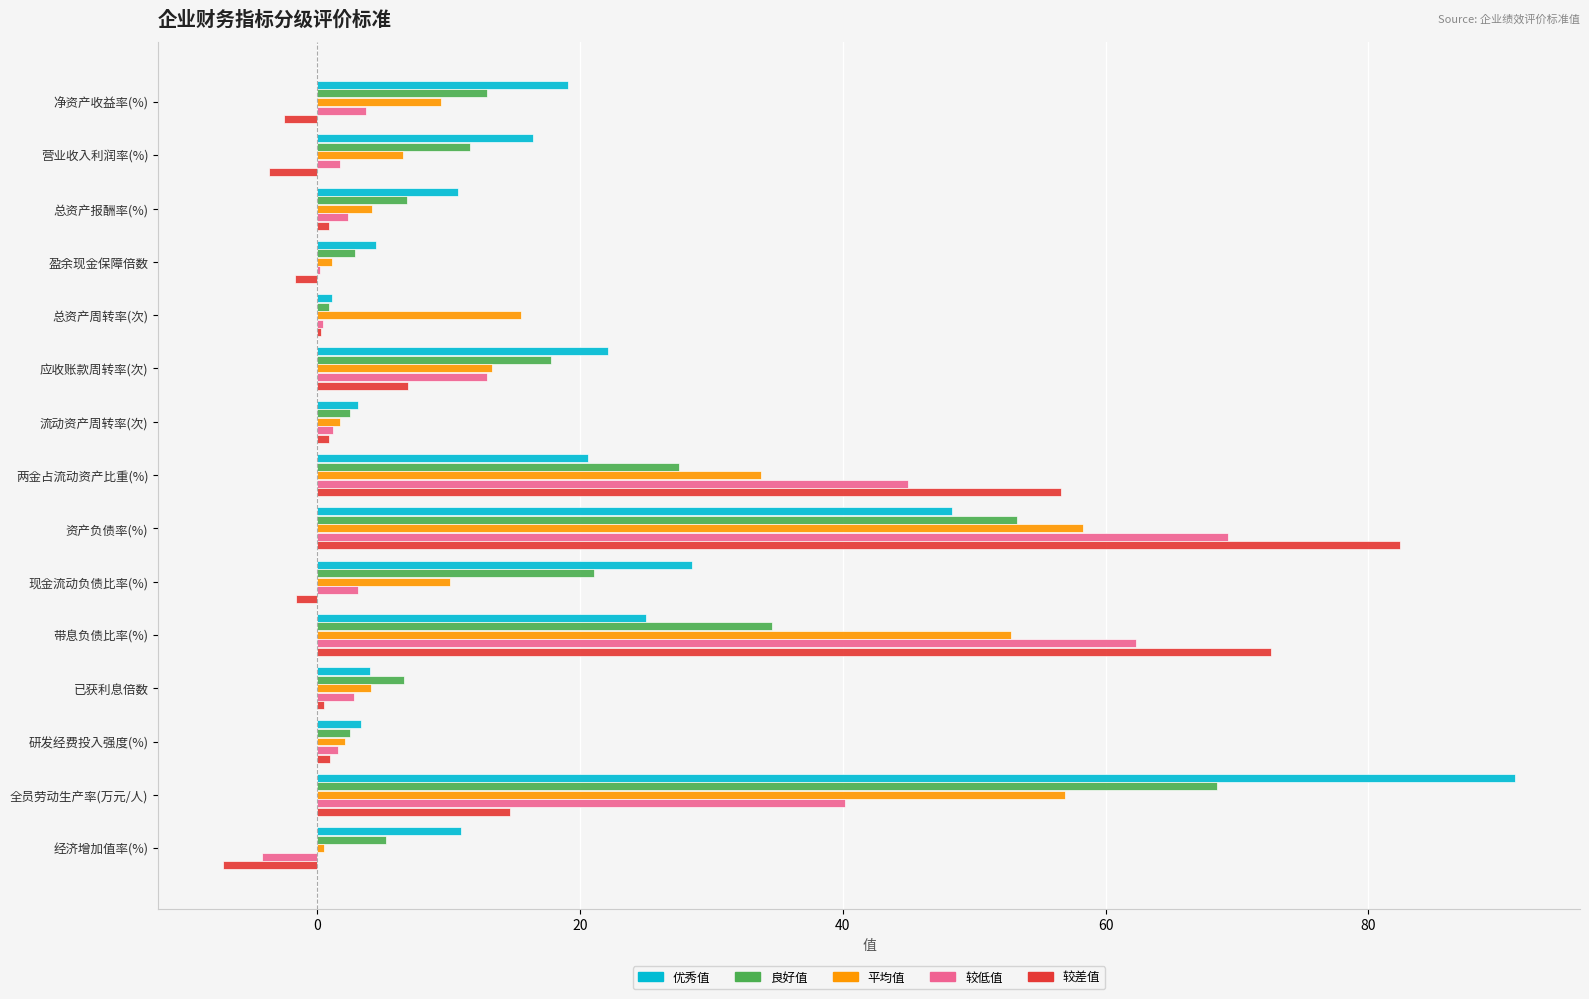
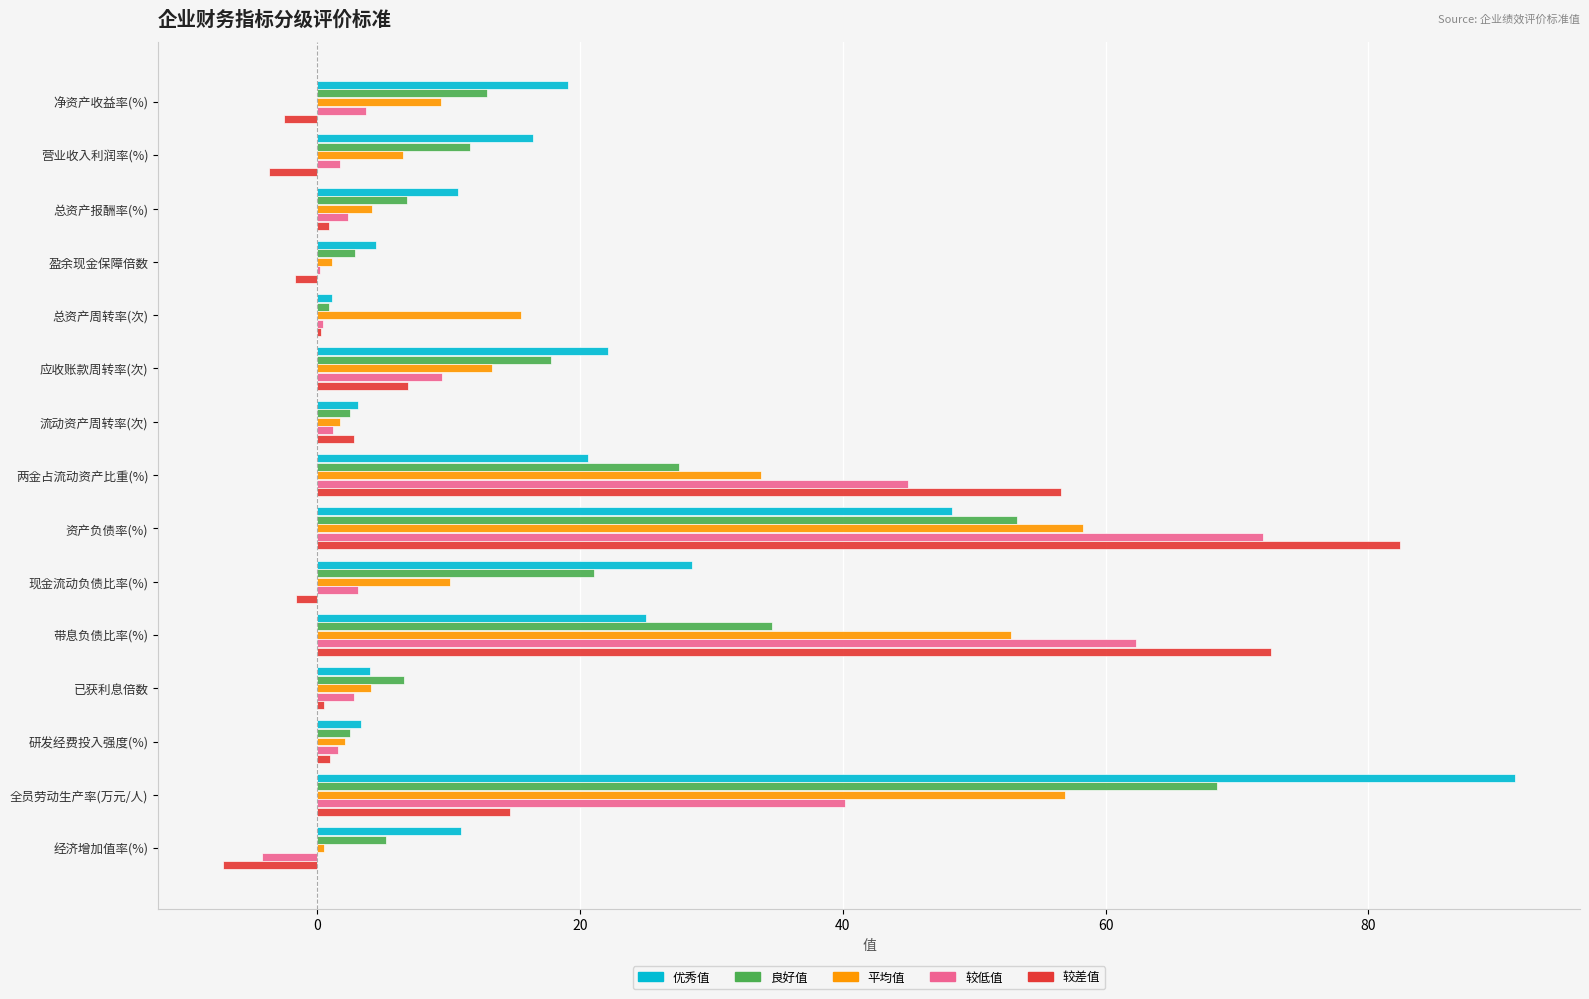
  {
    "优秀值": {
      "净资产收益率(%)": 19.1,
      "营业收入利润率(%)": 16.4,
      "总资产报酬率(%)": 10.7,
      "盈余现金保障倍数": 4.5,
      "总资产周转率(次)": 1.1,
      "应收账款周转率(次)": 22.1,
      "流动资产周转率(次)": 3.1,
      "两金占流动资产比重(%)": 20.6,
      "资产负债率(%)": 48.3,
      "现金流动负债比率(%)": 28.5,
      "带息负债比率(%)": 25.0,
      "已获利息倍数": 4.0,
      "研发经费投入强度(%)": 3.3,
      "全员劳动生产率(万元/人)": 91.2,
      "经济增加值率(%)": 10.9
    },
    "良好值": {
      "净资产收益率(%)": 12.9,
      "营业收入利润率(%)": 11.6,
      "总资产报酬率(%)": 6.8,
      "盈余现金保障倍数": 2.9,
      "总资产周转率(次)": 0.9,
      "应收账款周转率(次)": 17.8,
      "流动资产周转率(次)": 2.5,
      "两金占流动资产比重(%)": 27.5,
      "资产负债率(%)": 53.3,
      "现金流动负债比率(%)": 21.1,
      "带息负债比率(%)": 34.6,
      "已获利息倍数": 6.6,
      "研发经费投入强度(%)": 2.5,
      "全员劳动生产率(万元/人)": 68.5,
      "经济增加值率(%)": 5.2
    },
    "平均值": {
      "净资产收益率(%)": 9.4,
      "营业收入利润率(%)": 6.5,
      "总资产报酬率(%)": 4.2,
      "盈余现金保障倍数": 1.1,
      "总资产周转率(次)": 15.5,
      "应收账款周转率(次)": 13.3,
      "流动资产周转率(次)": 1.7,
      "两金占流动资产比重(%)": 33.8,
      "资产负债率(%)": 58.3,
      "现金流动负债比率(%)": 10.1,
      "带息负债比率(%)": 52.8,
      "已获利息倍数": 4.1,
      "研发经费投入强度(%)": 2.1,
      "全员劳动生产率(万元/人)": 56.9,
      "经济增加值率(%)": 0.5
    },
    "较低值": {
      "净资产收益率(%)": 3.7,
      "营业收入利润率(%)": 1.7,
      "总资产报酬率(%)": 2.3,
      "盈余现金保障倍数": 0.2,
      "总资产周转率(次)": 0.4,
-     "应收账款周转率(次)": 12.9,
+     "应收账款周转率(次)": 9.5,
      "流动资产周转率(次)": 1.2,
      "两金占流动资产比重(%)": 45.0,
-     "资产负债率(%)": 69.3,
+     "资产负债率(%)": 72.0,
      "现金流动负债比率(%)": 3.1,
      "带息负债比率(%)": 62.3,
      "已获利息倍数": 2.8,
      "研发经费投入强度(%)": 1.6,
      "全员劳动生产率(万元/人)": 40.2,
      "经济增加值率(%)": -4.2
    },
    "较差值": {
      "净资产收益率(%)": -2.5,
      "营业收入利润率(%)": -3.7,
      "总资产报酬率(%)": 0.9,
      "盈余现金保障倍数": -1.7,
      "总资产周转率(次)": 0.3,
      "应收账款周转率(次)": 6.9,
-     "流动资产周转率(次)": 0.9,
+     "流动资产周转率(次)": 2.8,
      "两金占流动资产比重(%)": 56.6,
      "资产负债率(%)": 82.4,
      "现金流动负债比率(%)": -1.6,
      "带息负债比率(%)": 72.6,
      "已获利息倍数": 0.5,
      "研发经费投入强度(%)": 1.0,
      "全员劳动生产率(万元/人)": 14.7,
      "经济增加值率(%)": -7.2
    }
  }
